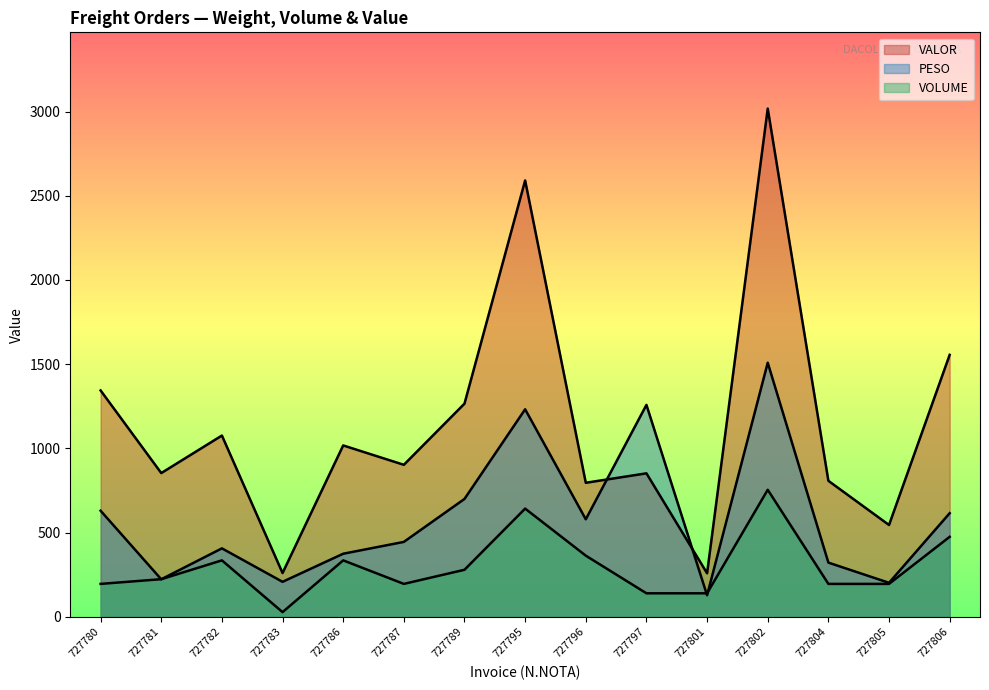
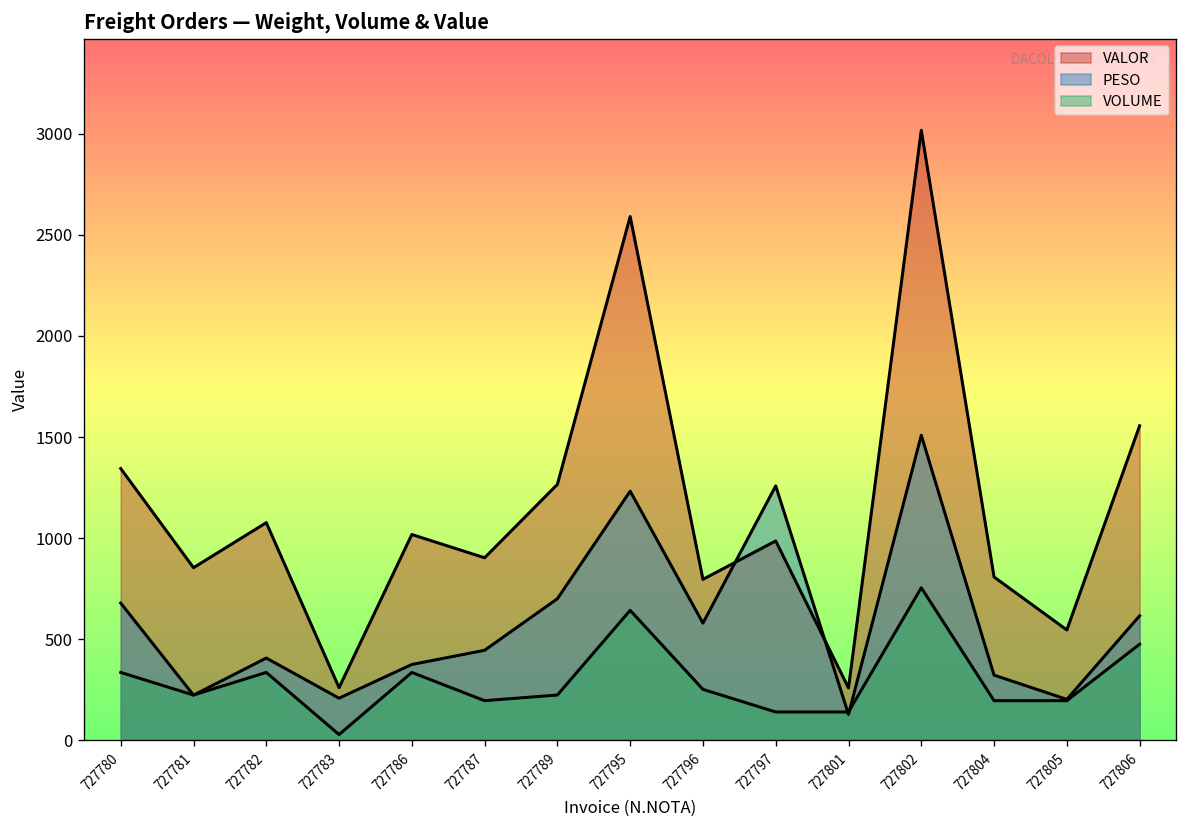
  {
    "VALOR": {
      "727780": 1340,
      "727781": 850,
      "727782": 1080,
      "727783": 260,
      "727786": 1020,
      "727787": 900,
      "727789": 1270,
      "727795": 2590,
      "727796": 800,
-     "727797": 850,
+     "727797": 990,
      "727801": 260,
      "727802": 3020,
      "727804": 810,
      "727805": 550,
      "727806": 1560
    },
    "PESO": {
-     "727780": 630,
+     "727780": 680,
      "727782": 410,
      "727783": 210,
      "727786": 370,
      "727787": 440,
      "727789": 700,
      "727795": 1230,
      "727796": 580,
      "727797": 1260,
      "727802": 1510,
      "727804": 320,
      "727806": 620
    },
    "VOLUME": {
-     "727780": 200,
+     "727780": 340,
      "727782": 340,
      "727783": 30,
      "727786": 340,
      "727787": 200,
-     "727789": 280,
+     "727789": 220,
      "727795": 640,
-     "727796": 360,
+     "727796": 250,
      "727797": 140,
      "727802": 750,
      "727804": 200,
      "727806": 470
    }
  }
